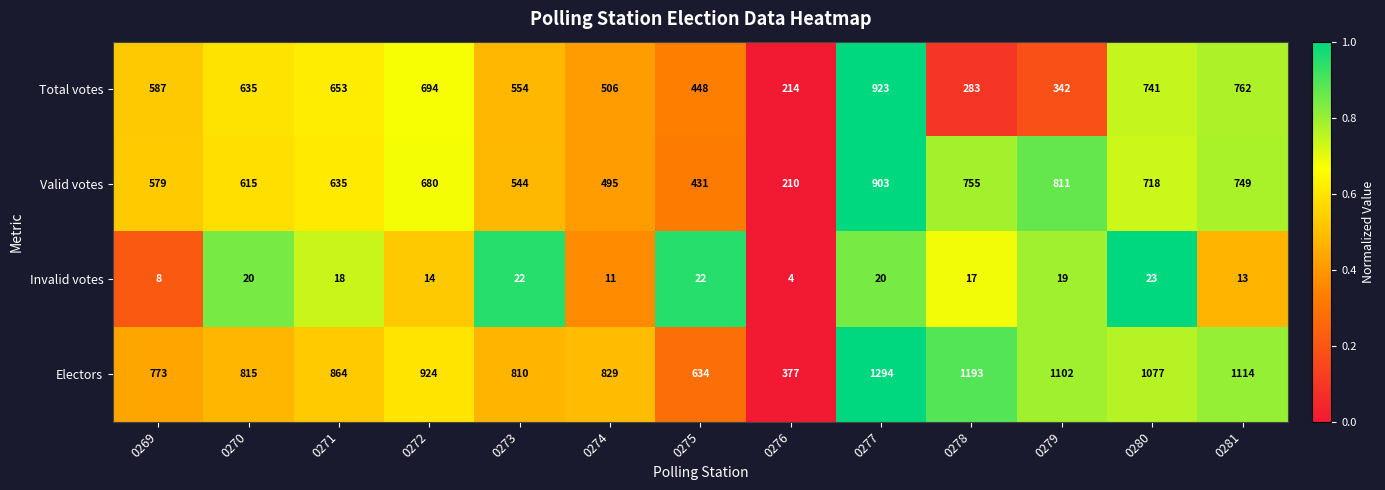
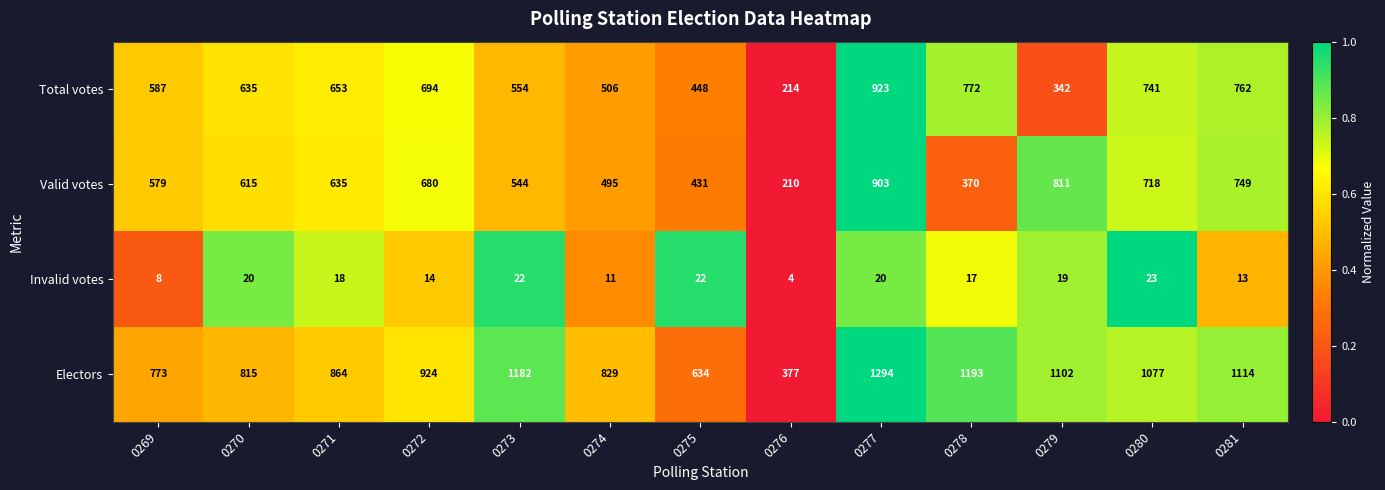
  {
    "Total votes": {
      "0269": 587,
      "0270": 635,
      "0271": 653,
      "0272": 694,
      "0273": 554,
      "0274": 506,
      "0275": 448,
      "0276": 214,
      "0277": 923,
-     "0278": 283,
+     "0278": 772,
      "0279": 342,
      "0280": 741,
      "0281": 762
    },
    "Valid votes": {
      "0269": 579,
      "0270": 615,
      "0271": 635,
      "0272": 680,
      "0273": 544,
      "0274": 495,
      "0275": 431,
      "0276": 210,
      "0277": 903,
-     "0278": 755,
+     "0278": 370,
      "0279": 811,
      "0280": 718,
      "0281": 749
    },
    "Invalid votes": {
      "0269": 8,
      "0270": 20,
      "0271": 18,
      "0272": 14,
      "0273": 22,
      "0274": 11,
      "0275": 22,
      "0276": 4,
      "0277": 20,
      "0278": 17,
      "0279": 19,
      "0280": 23,
      "0281": 13
    },
    "Electors": {
      "0269": 773,
      "0270": 815,
      "0271": 864,
      "0272": 924,
-     "0273": 810,
+     "0273": 1182,
      "0274": 829,
      "0275": 634,
      "0276": 377,
      "0277": 1294,
      "0278": 1193,
      "0279": 1102,
      "0280": 1077,
      "0281": 1114
    }
  }
